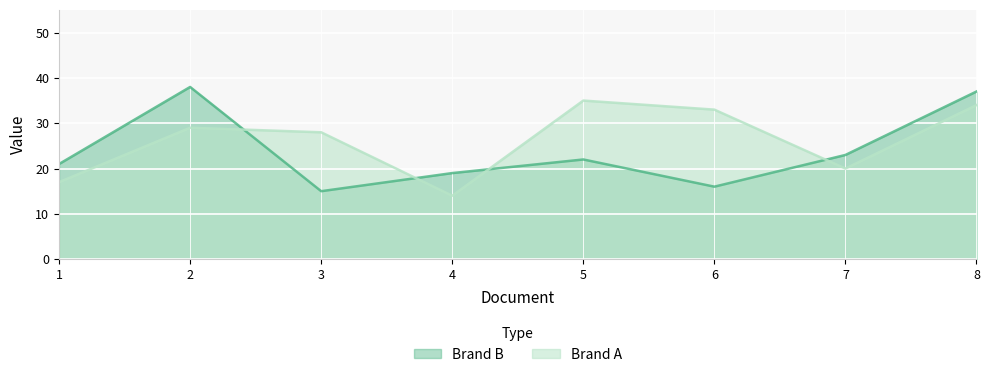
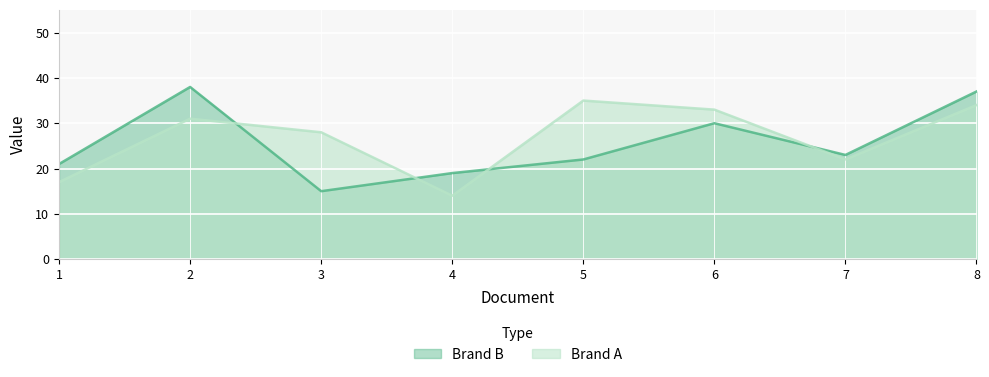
  {
    "Brand B": {
      "1": 21,
      "2": 38,
      "3": 15,
      "4": 19,
      "5": 22,
-     "6": 16,
+     "6": 30,
      "7": 23,
      "8": 37
    },
    "Brand A": {
      "1": 17,
-     "2": 29,
+     "2": 31,
      "3": 28,
      "4": 14,
      "5": 35,
      "6": 33,
-     "7": 20,
+     "7": 22,
      "8": 34
    }
  }
